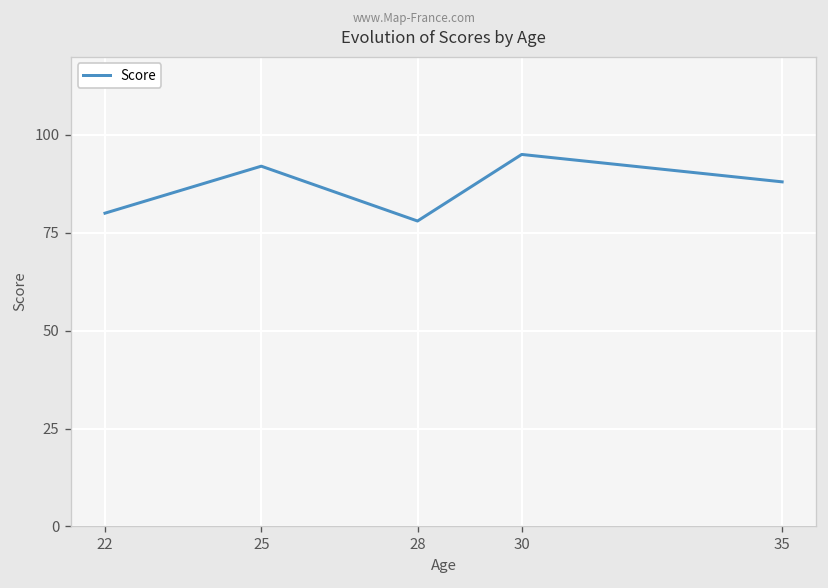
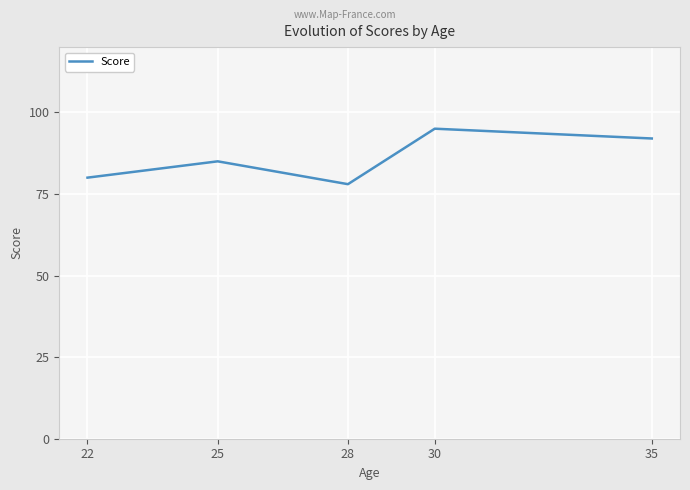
  {
    "22": 80,
-   "25": 92,
+   "25": 85,
    "28": 78,
    "30": 95,
-   "35": 88
+   "35": 92
  }
